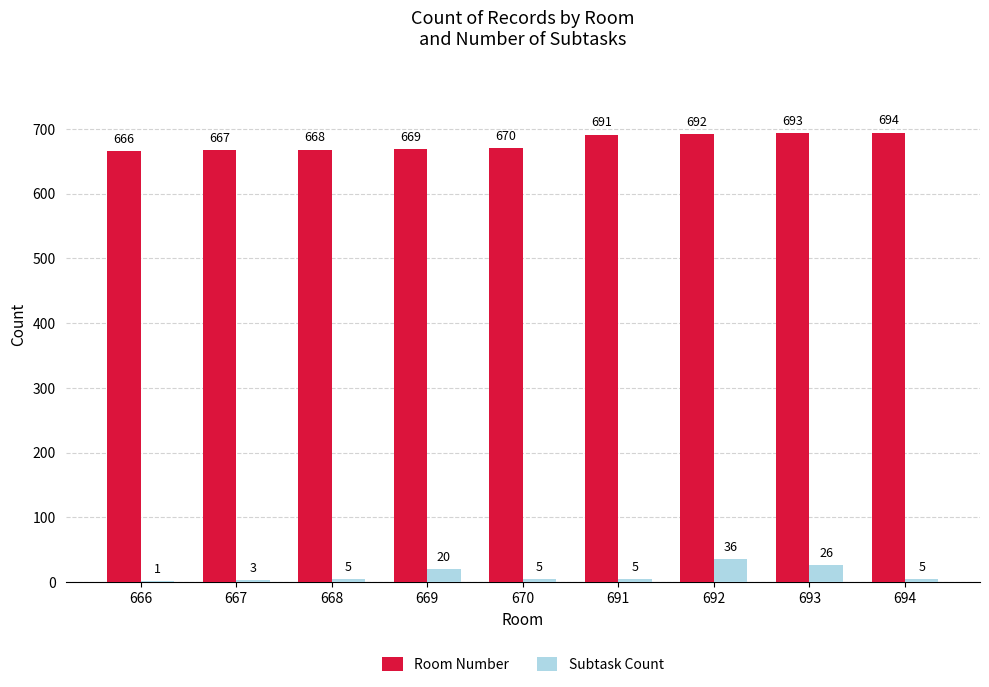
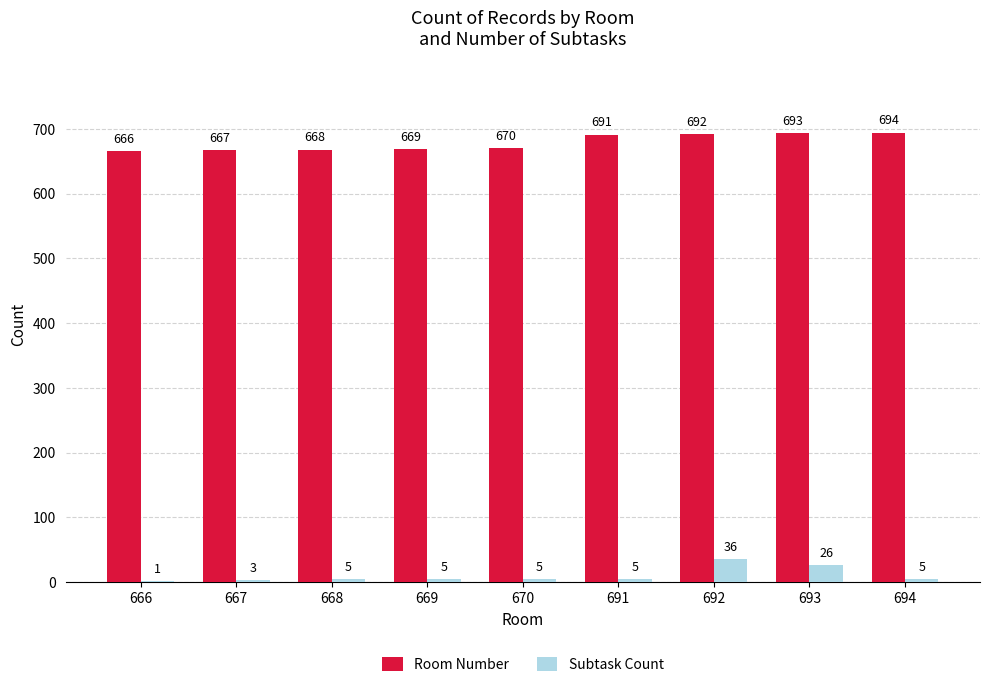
  {
    "Room Number": {
      "666": 666,
      "667": 667,
      "668": 668,
      "669": 669,
      "670": 670,
      "691": 691,
      "692": 692,
      "693": 693,
      "694": 694
    },
    "Subtask Count": {
      "666": 1,
      "667": 3,
      "668": 5,
-     "669": 20,
+     "669": 5,
      "670": 5,
      "691": 5,
      "692": 36,
      "693": 26,
      "694": 5
    }
  }
